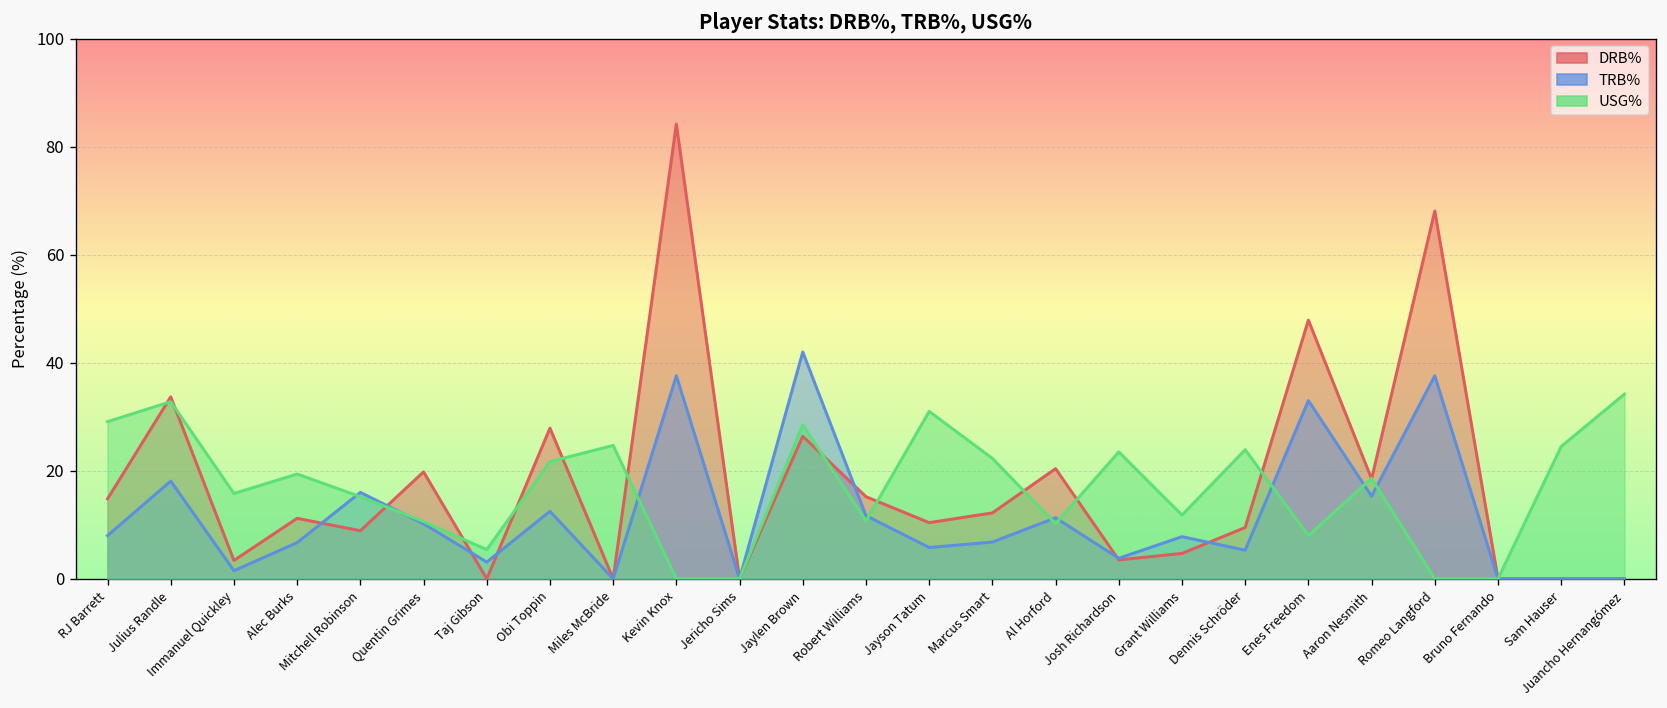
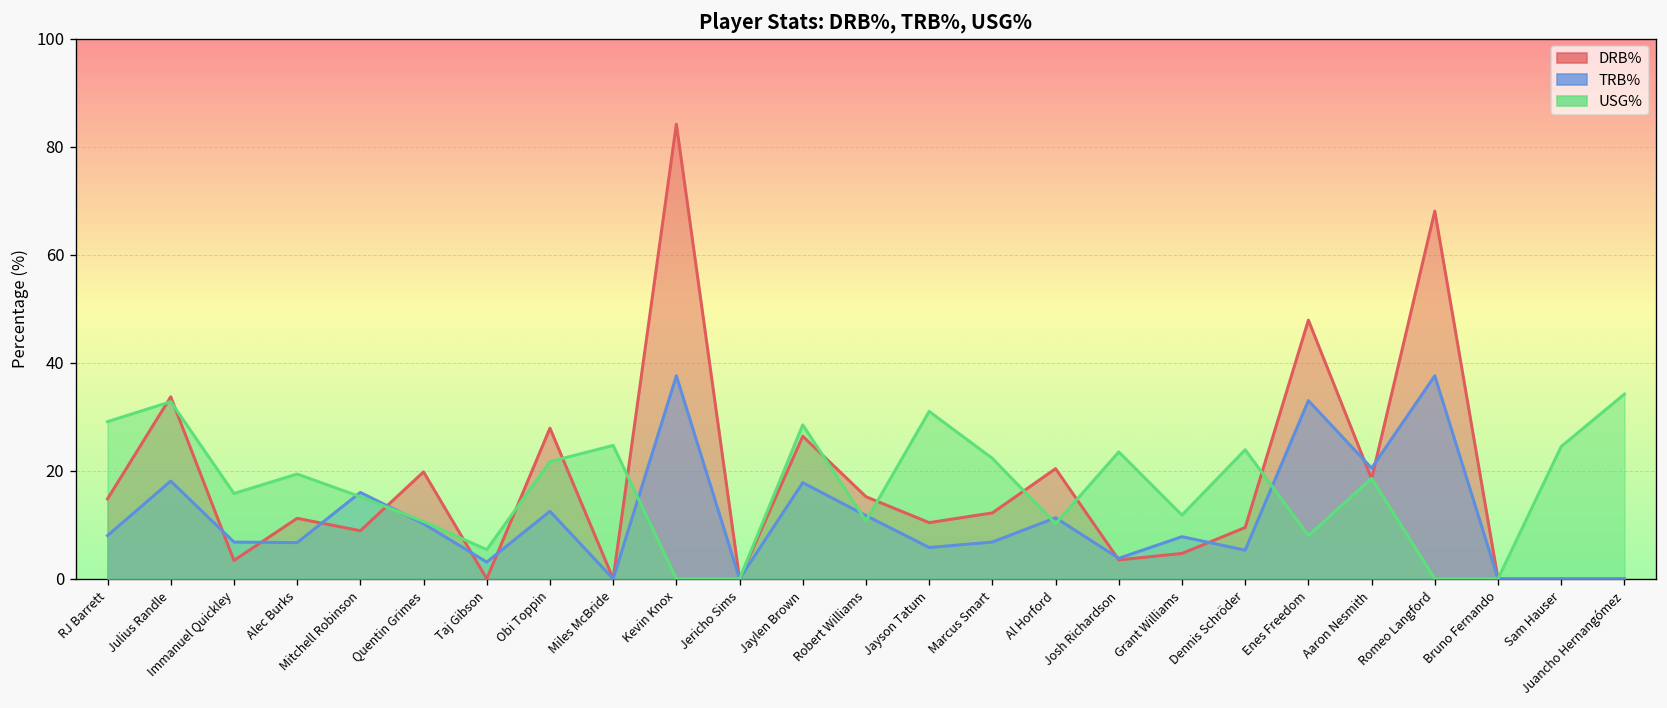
  {
    "DRB%": {
      "RJ Barrett": 15,
      "Julius Randle": 34,
      "Immanuel Quickley": 3,
      "Alec Burks": 11,
      "Mitchell Robinson": 9,
      "Quentin Grimes": 20,
      "Taj Gibson": 0,
      "Obi Toppin": 28,
      "Kevin Knox": 84,
      "Jaylen Brown": 26,
      "Robert Williams": 15,
      "Jayson Tatum": 10,
      "Marcus Smart": 12,
      "Al Horford": 20,
      "Grant Williams": 5,
      "Dennis Schröder": 10,
      "Enes Freedom": 48,
      "Romeo Langford": 68
    },
    "TRB%": {
      "RJ Barrett": 8,
      "Julius Randle": 18,
-     "Immanuel Quickley": 2,
+     "Immanuel Quickley": 7,
      "Alec Burks": 7,
      "Mitchell Robinson": 16,
      "Taj Gibson": 3,
      "Obi Toppin": 13,
      "Kevin Knox": 38,
-     "Jaylen Brown": 42,
+     "Jaylen Brown": 18,
      "Robert Williams": 12,
      "Jayson Tatum": 6,
      "Marcus Smart": 7,
      "Al Horford": 11,
      "Grant Williams": 8,
      "Dennis Schröder": 5,
      "Enes Freedom": 33,
-     "Aaron Nesmith": 15,
+     "Aaron Nesmith": 21,
      "Romeo Langford": 38
    },
    "USG%": {
      "RJ Barrett": 29,
      "Julius Randle": 33,
      "Immanuel Quickley": 16,
      "Alec Burks": 19,
      "Mitchell Robinson": 15,
      "Taj Gibson": 5,
      "Obi Toppin": 22,
      "Miles McBride": 25,
      "Kevin Knox": 0,
      "Jaylen Brown": 29,
      "Robert Williams": 11,
      "Jayson Tatum": 31,
      "Marcus Smart": 22,
      "Al Horford": 10,
      "Josh Richardson": 24,
      "Grant Williams": 12,
      "Dennis Schröder": 24,
      "Enes Freedom": 8,
      "Romeo Langford": 0,
      "Sam Hauser": 25,
      "Juancho Hernangómez": 34
    }
  }
